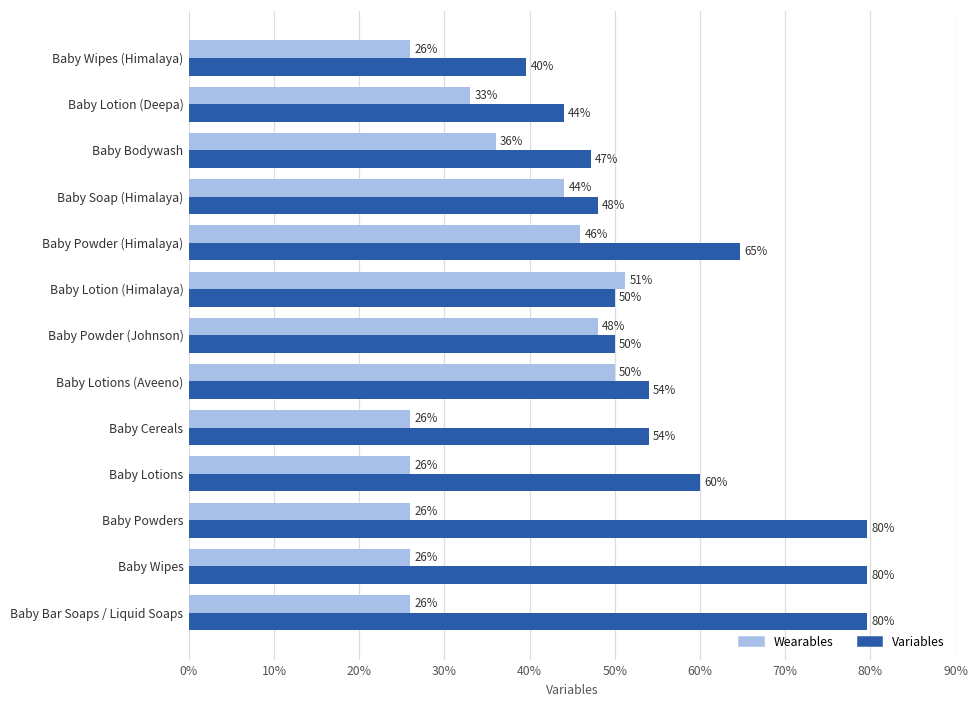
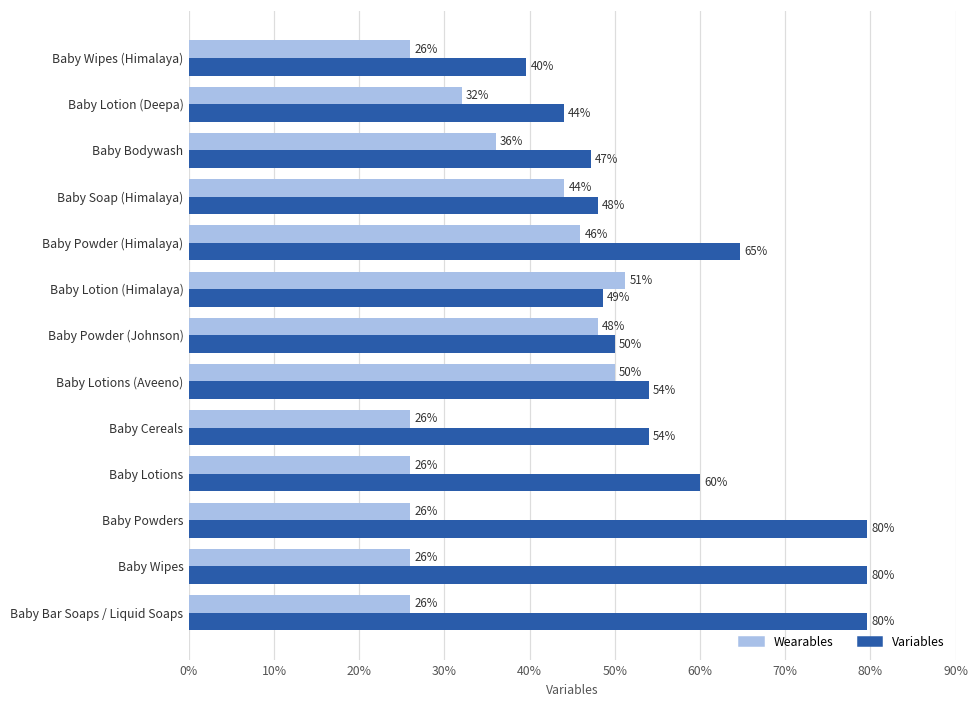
  {
    "Wearables": {
      "Baby Wipes (Himalaya)": "26%",
-     "Baby Lotion (Deepa)": "33%",
+     "Baby Lotion (Deepa)": "32%",
      "Baby Bodywash": "36%",
      "Baby Soap (Himalaya)": "44%",
      "Baby Powder (Himalaya)": "46%",
      "Baby Lotion (Himalaya)": "51%",
      "Baby Powder (Johnson)": "48%",
      "Baby Lotions (Aveeno)": "50%",
      "Baby Cereals": "26%",
      "Baby Lotions": "26%",
      "Baby Powders": "26%",
      "Baby Wipes": "26%",
      "Baby Bar Soaps / Liquid Soaps": "26%"
    },
    "Variables": {
      "Baby Wipes (Himalaya)": "40%",
      "Baby Lotion (Deepa)": "44%",
      "Baby Bodywash": "47%",
      "Baby Soap (Himalaya)": "48%",
      "Baby Powder (Himalaya)": "65%",
-     "Baby Lotion (Himalaya)": "50%",
+     "Baby Lotion (Himalaya)": "49%",
      "Baby Powder (Johnson)": "50%",
      "Baby Lotions (Aveeno)": "54%",
      "Baby Cereals": "54%",
      "Baby Lotions": "60%",
      "Baby Powders": "80%",
      "Baby Wipes": "80%",
      "Baby Bar Soaps / Liquid Soaps": "80%"
    }
  }
